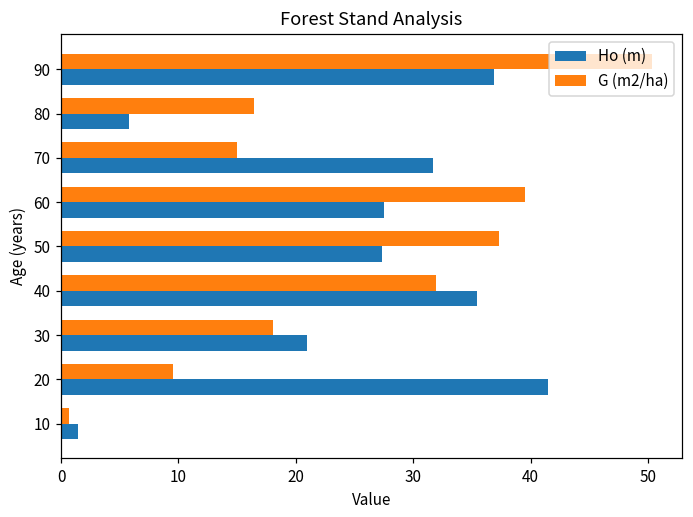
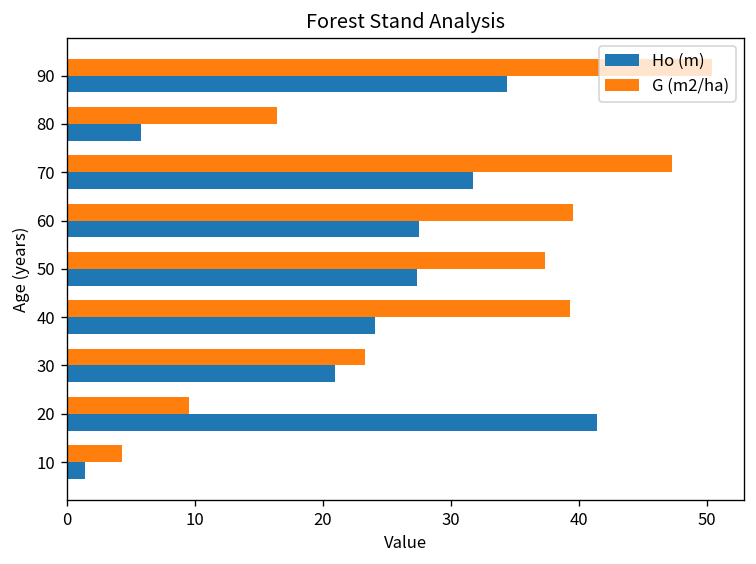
  {
    "Ho (m)": {
-     "90": 36.9,
+     "90": 34.4,
      "80": 5.8,
      "70": 31.7,
      "60": 27.5,
      "50": 27.4,
-     "40": 35.4,
+     "40": 24.1,
      "30": 21.0,
      "20": 41.5,
      "10": 1.4
    },
    "G (m2/ha)": {
      "80": 16.4,
-     "70": 15.0,
+     "70": 47.3,
      "60": 39.6,
      "50": 37.3,
-     "40": 31.9,
-     "30": 18.1,
+     "40": 39.3,
+     "30": 23.3,
      "20": 9.6,
-     "10": 0.7
+     "10": 4.3
    }
  }
